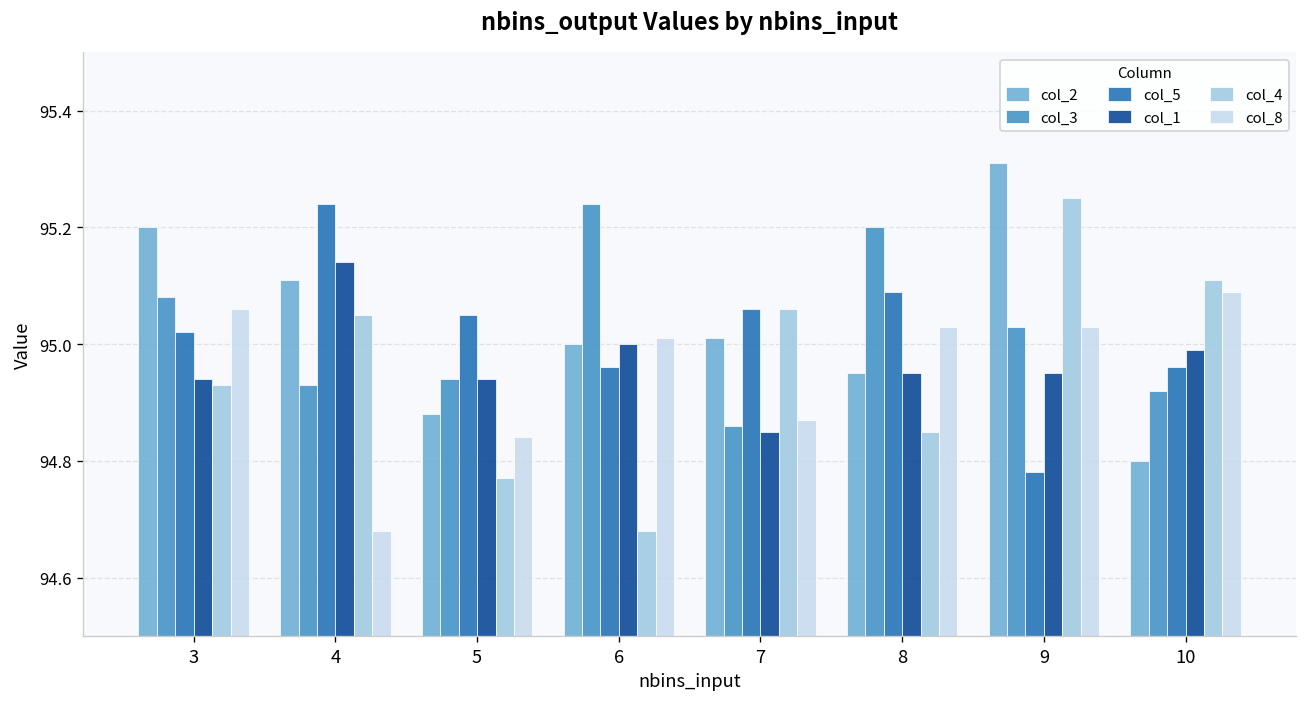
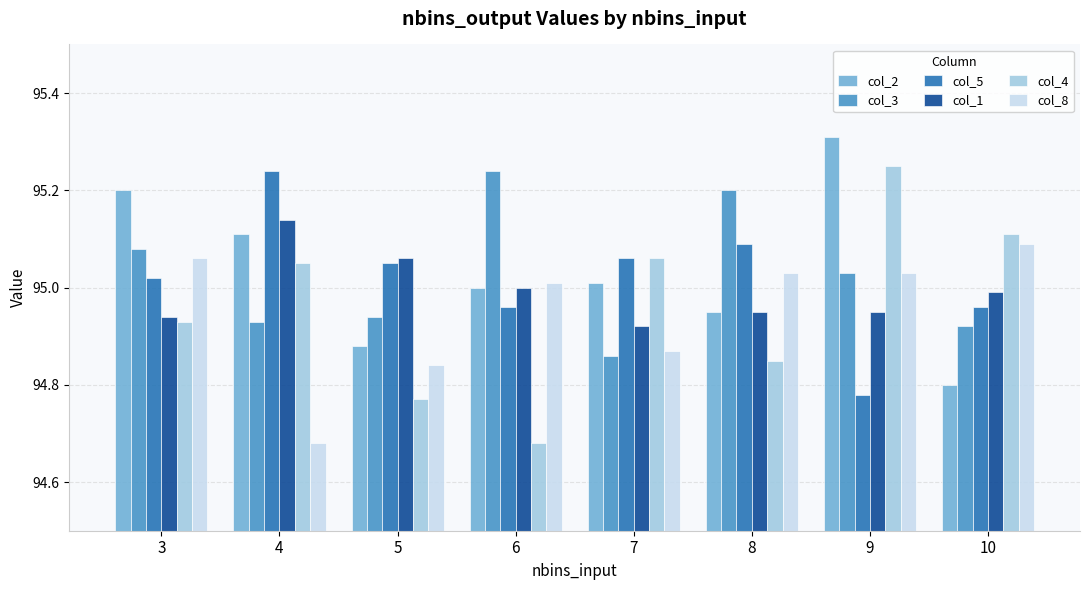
  {
    "col_1": {
      "3": 94.94,
      "4": 95.14,
-     "5": 94.94,
+     "5": 95.06,
      "6": 95.00,
-     "7": 94.85,
+     "7": 94.92,
      "8": 94.95,
      "9": 94.95,
      "10": 94.99
    }
  }
